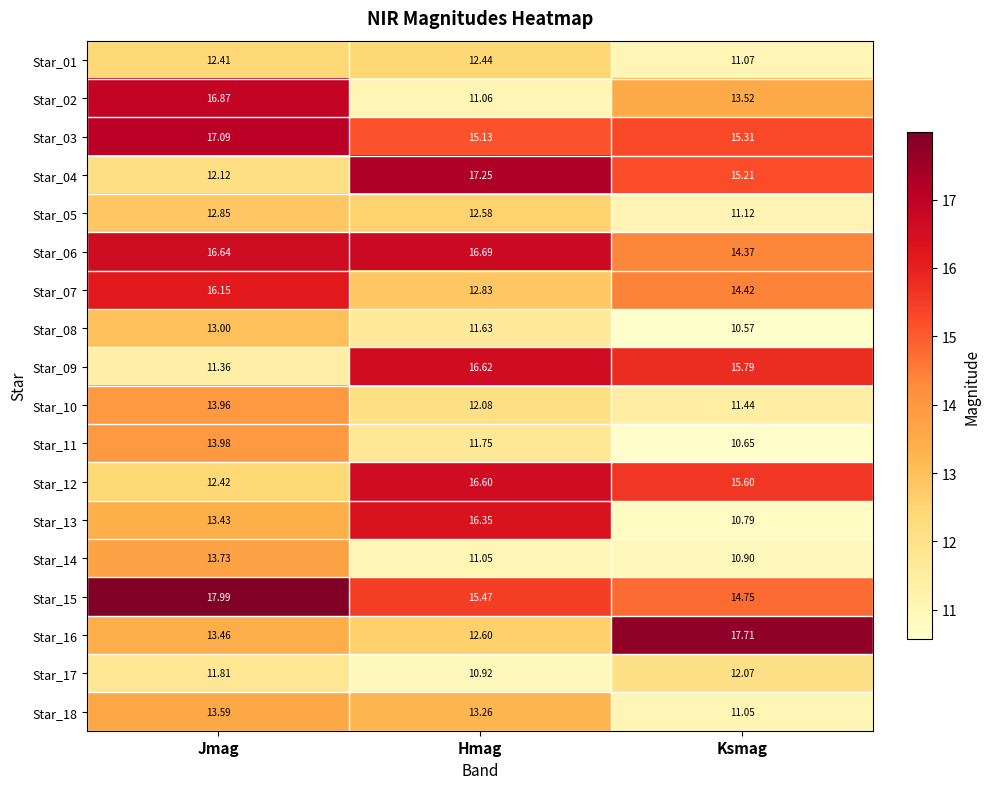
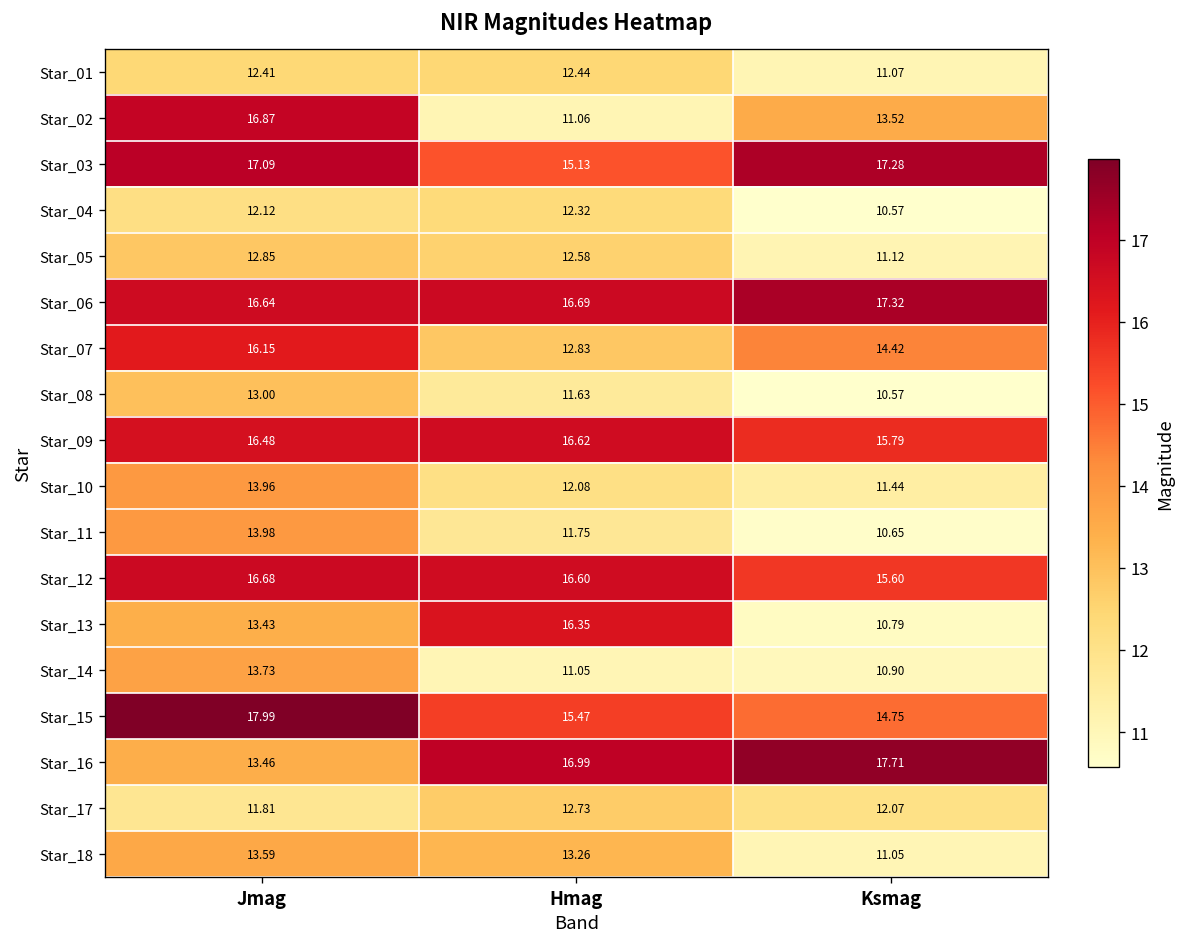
  {
    "Star_01": {
      "Jmag": 12.41,
      "Hmag": 12.44,
      "Ksmag": 11.07
    },
    "Star_02": {
      "Jmag": 16.87,
      "Hmag": 11.06,
      "Ksmag": 13.52
    },
    "Star_03": {
      "Jmag": 17.09,
      "Hmag": 15.13,
-     "Ksmag": 15.31
+     "Ksmag": 17.28
    },
    "Star_04": {
      "Jmag": 12.12,
-     "Hmag": 17.25,
-     "Ksmag": 15.21
+     "Hmag": 12.32,
+     "Ksmag": 10.57
    },
    "Star_05": {
      "Jmag": 12.85,
      "Hmag": 12.58,
      "Ksmag": 11.12
    },
    "Star_06": {
      "Jmag": 16.64,
      "Hmag": 16.69,
-     "Ksmag": 14.37
+     "Ksmag": 17.32
    },
    "Star_07": {
      "Jmag": 16.15,
      "Hmag": 12.83,
      "Ksmag": 14.42
    },
    "Star_08": {
      "Jmag": 13.00,
      "Hmag": 11.63,
      "Ksmag": 10.57
    },
    "Star_09": {
-     "Jmag": 11.36,
+     "Jmag": 16.48,
      "Hmag": 16.62,
      "Ksmag": 15.79
    },
    "Star_10": {
      "Jmag": 13.96,
      "Hmag": 12.08,
      "Ksmag": 11.44
    },
    "Star_11": {
      "Jmag": 13.98,
      "Hmag": 11.75,
      "Ksmag": 10.65
    },
    "Star_12": {
-     "Jmag": 12.42,
+     "Jmag": 16.68,
      "Hmag": 16.60,
      "Ksmag": 15.60
    },
    "Star_13": {
      "Jmag": 13.43,
      "Hmag": 16.35,
      "Ksmag": 10.79
    },
    "Star_14": {
      "Jmag": 13.73,
      "Hmag": 11.05,
      "Ksmag": 10.90
    },
    "Star_15": {
      "Jmag": 17.99,
      "Hmag": 15.47,
      "Ksmag": 14.75
    },
    "Star_16": {
      "Jmag": 13.46,
-     "Hmag": 12.60,
+     "Hmag": 16.99,
      "Ksmag": 17.71
    },
    "Star_17": {
      "Jmag": 11.81,
-     "Hmag": 10.92,
+     "Hmag": 12.73,
      "Ksmag": 12.07
    },
    "Star_18": {
      "Jmag": 13.59,
      "Hmag": 13.26,
      "Ksmag": 11.05
    }
  }
